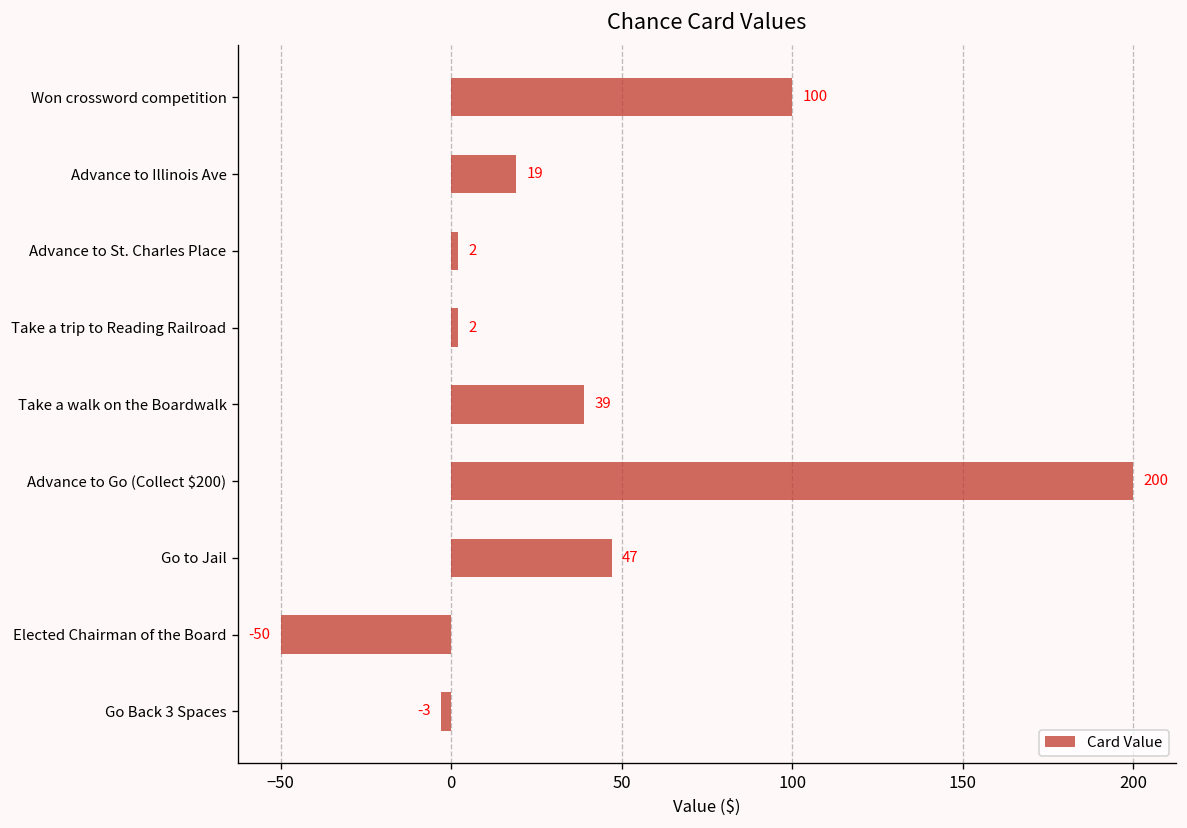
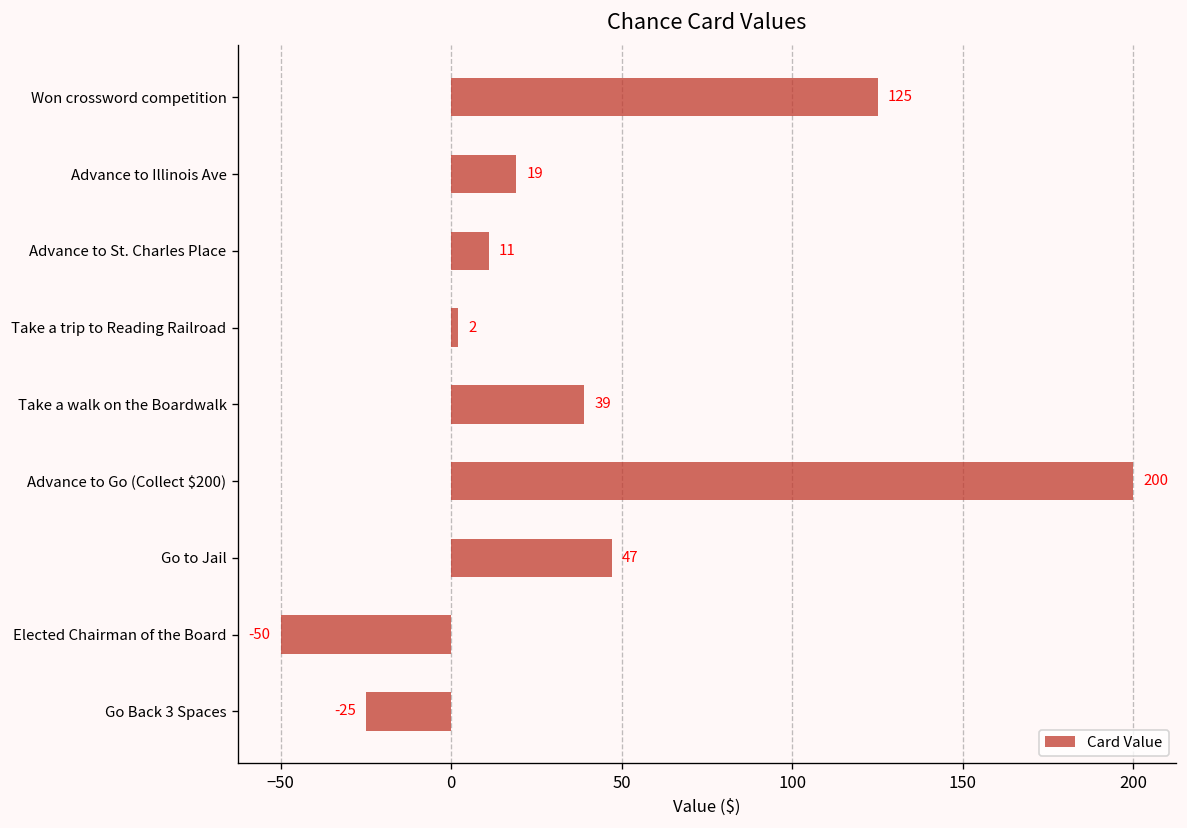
  {
-   "Won crossword competition": 100,
+   "Won crossword competition": 125,
    "Advance to Illinois Ave": 19,
-   "Advance to St. Charles Place": 2,
+   "Advance to St. Charles Place": 11,
    "Take a trip to Reading Railroad": 2,
    "Take a walk on the Boardwalk": 39,
    "Advance to Go (Collect $200)": 200,
    "Go to Jail": 47,
    "Elected Chairman of the Board": -50,
-   "Go Back 3 Spaces": -3
+   "Go Back 3 Spaces": -25
  }
